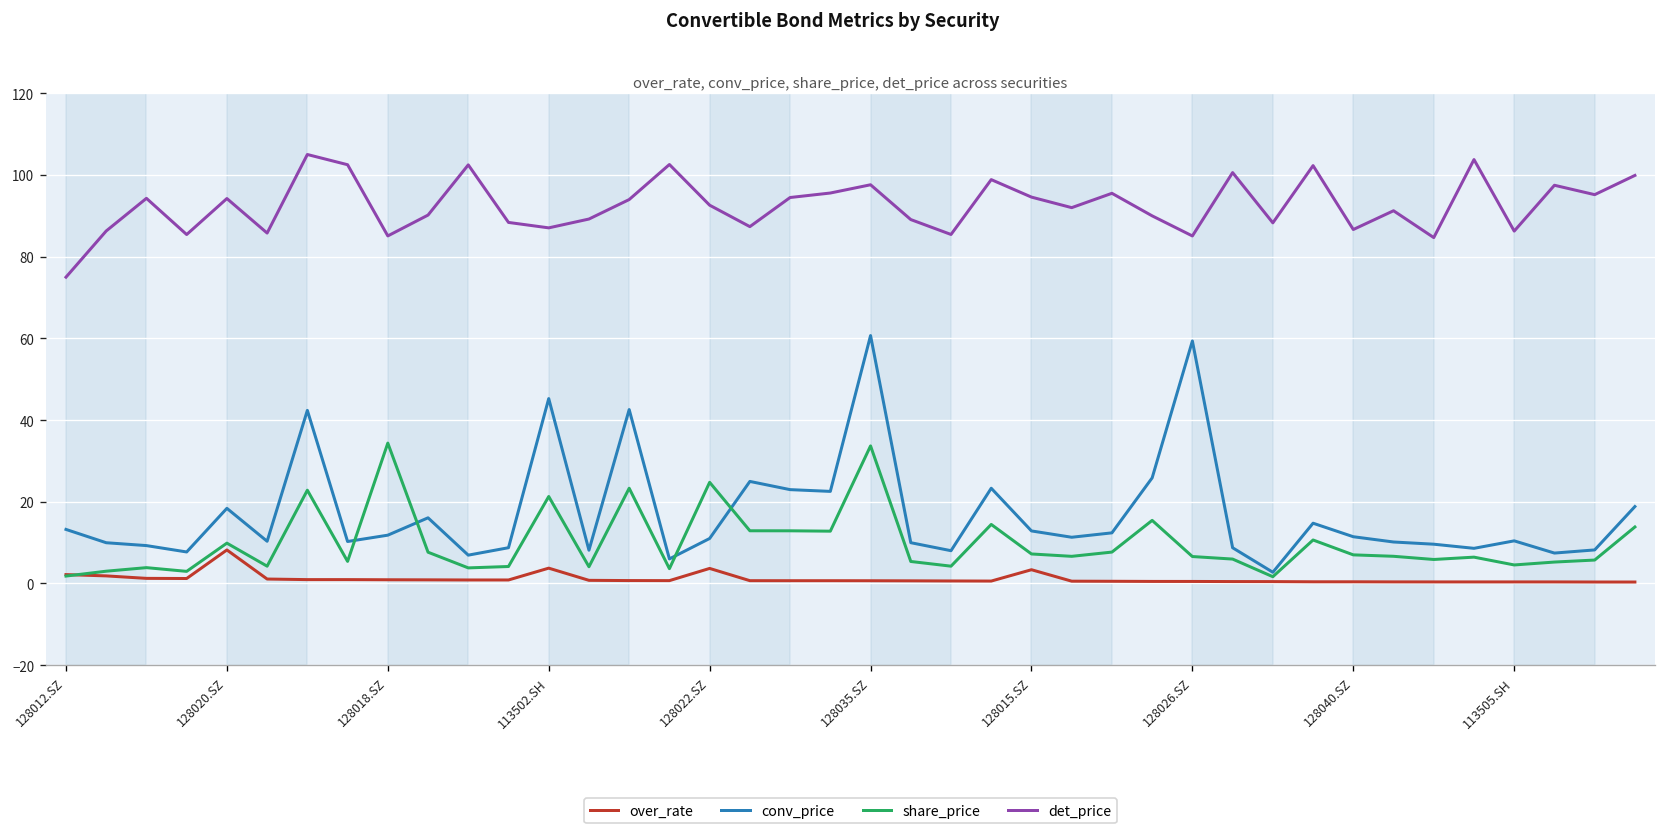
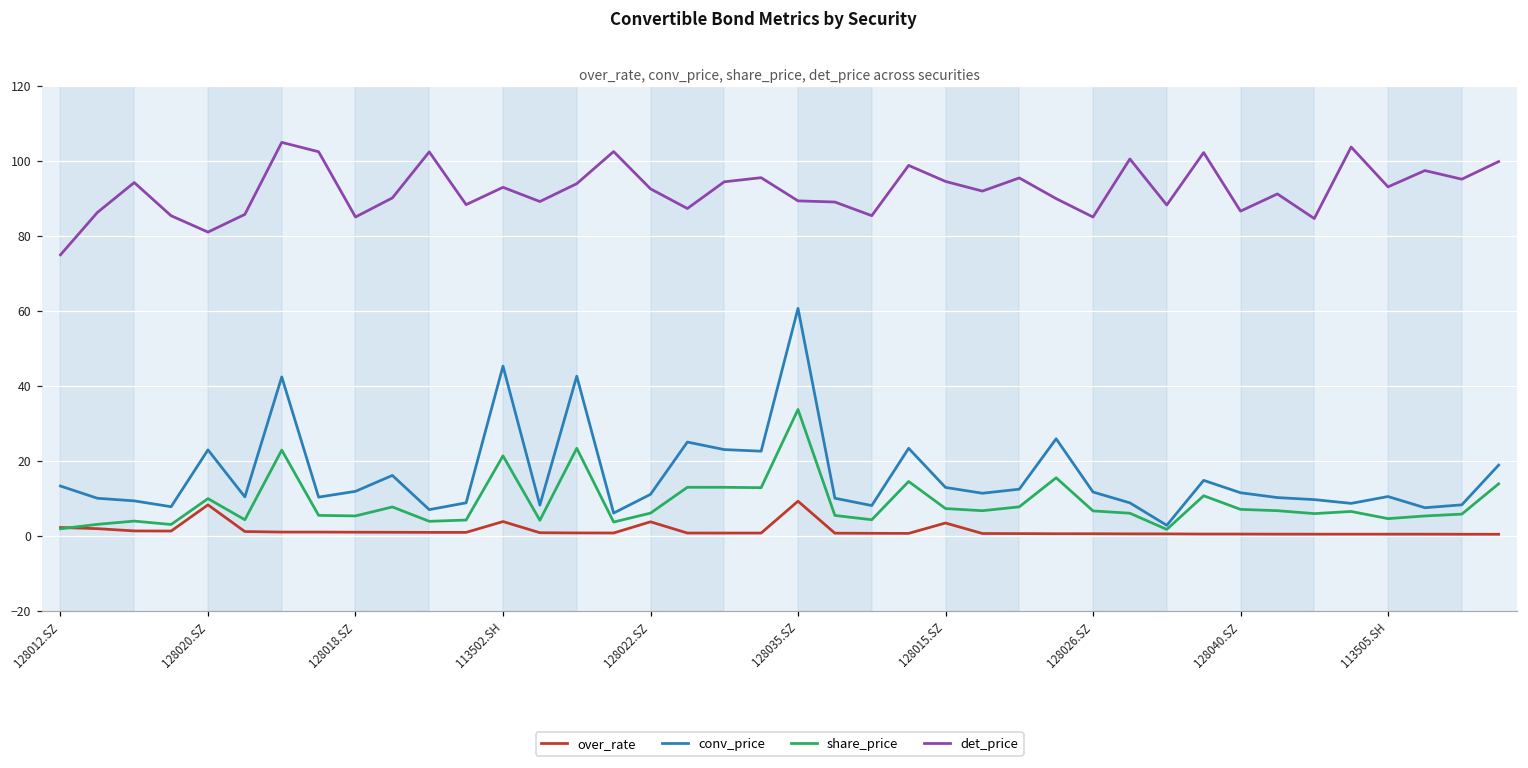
  {
    "over_rate": {
      "128020.SZ": 8,
      "128018.SZ": 1,
      "113502.SH": 4,
      "128022.SZ": 4,
-     "128035.SZ": 1,
+     "128035.SZ": 9,
      "128015.SZ": 3,
      "128026.SZ": 1,
      "128040.SZ": 0,
      "113505.SH": 0
    },
    "conv_price": {
      "128012.SZ": 13,
-     "128020.SZ": 18,
+     "128020.SZ": 23,
      "128018.SZ": 12,
      "113502.SH": 45,
      "128022.SZ": 11,
      "128035.SZ": 61,
      "128015.SZ": 13,
-     "128026.SZ": 59,
+     "128026.SZ": 12,
      "128040.SZ": 11,
      "113505.SH": 10
    },
    "share_price": {
      "128020.SZ": 10,
-     "128018.SZ": 34,
+     "128018.SZ": 5,
      "113502.SH": 21,
-     "128022.SZ": 25,
+     "128022.SZ": 6,
      "128035.SZ": 34,
      "128015.SZ": 7,
      "128026.SZ": 7,
      "128040.SZ": 7,
      "113505.SH": 5
    },
    "det_price": {
      "128012.SZ": 75,
-     "128020.SZ": 94,
+     "128020.SZ": 81,
      "128018.SZ": 85,
-     "113502.SH": 87,
+     "113502.SH": 93,
      "128022.SZ": 93,
-     "128035.SZ": 98,
+     "128035.SZ": 89,
      "128015.SZ": 95,
      "128026.SZ": 85,
      "128040.SZ": 87,
-     "113505.SH": 86
+     "113505.SH": 93
    }
  }
